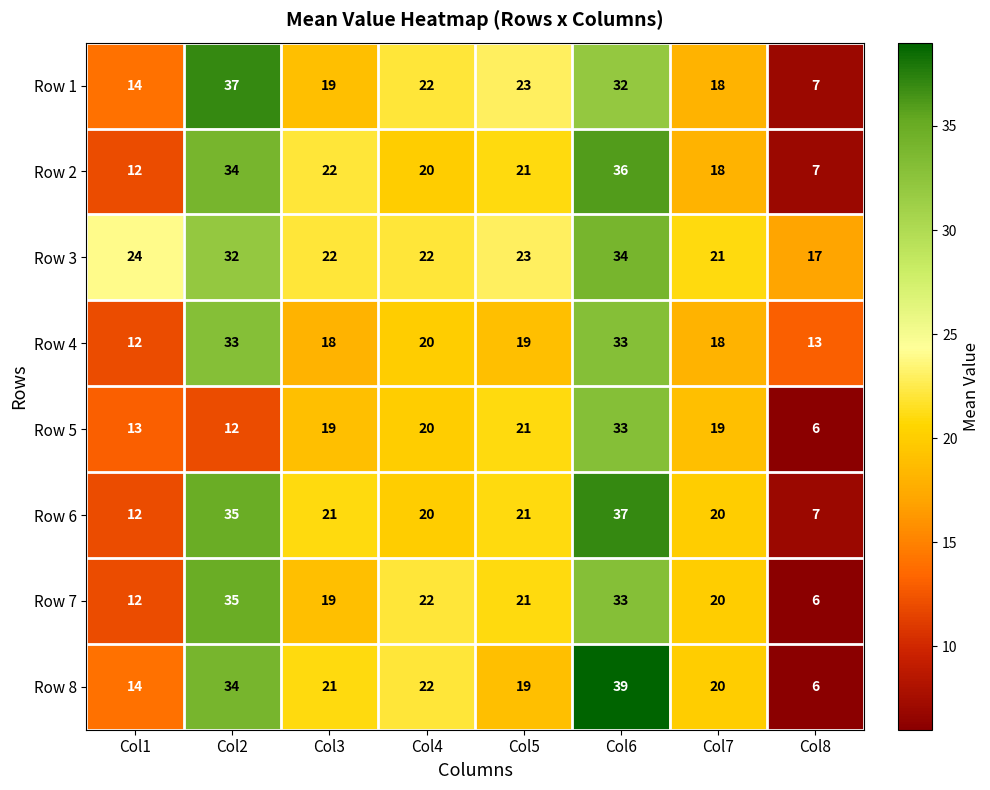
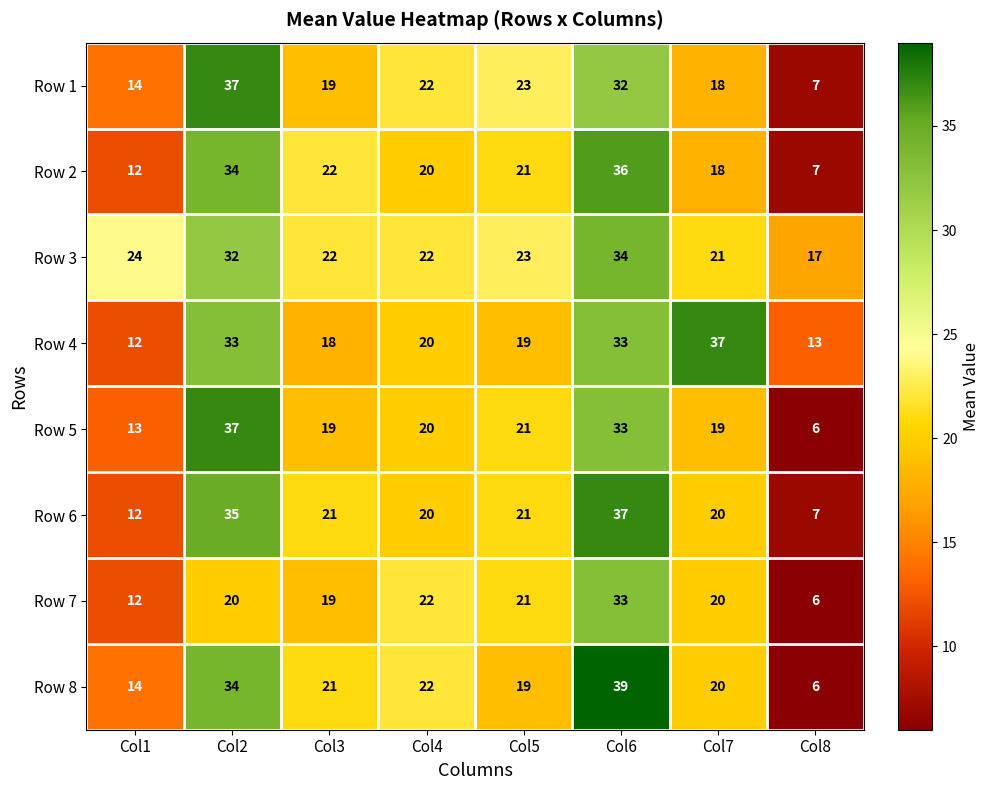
  {
    "Row 1": {
      "Col1": 14,
      "Col2": 37,
      "Col3": 19,
      "Col4": 22,
      "Col5": 23,
      "Col6": 32,
      "Col7": 18,
      "Col8": 7
    },
    "Row 2": {
      "Col1": 12,
      "Col2": 34,
      "Col3": 22,
      "Col4": 20,
      "Col5": 21,
      "Col6": 36,
      "Col7": 18,
      "Col8": 7
    },
    "Row 3": {
      "Col1": 24,
      "Col2": 32,
      "Col3": 22,
      "Col4": 22,
      "Col5": 23,
      "Col6": 34,
      "Col7": 21,
      "Col8": 17
    },
    "Row 4": {
      "Col1": 12,
      "Col2": 33,
      "Col3": 18,
      "Col4": 20,
      "Col5": 19,
      "Col6": 33,
-     "Col7": 18,
+     "Col7": 37,
      "Col8": 13
    },
    "Row 5": {
      "Col1": 13,
-     "Col2": 12,
+     "Col2": 37,
      "Col3": 19,
      "Col4": 20,
      "Col5": 21,
      "Col6": 33,
      "Col7": 19,
      "Col8": 6
    },
    "Row 6": {
      "Col1": 12,
      "Col2": 35,
      "Col3": 21,
      "Col4": 20,
      "Col5": 21,
      "Col6": 37,
      "Col7": 20,
      "Col8": 7
    },
    "Row 7": {
      "Col1": 12,
-     "Col2": 35,
+     "Col2": 20,
      "Col3": 19,
      "Col4": 22,
      "Col5": 21,
      "Col6": 33,
      "Col7": 20,
      "Col8": 6
    },
    "Row 8": {
      "Col1": 14,
      "Col2": 34,
      "Col3": 21,
      "Col4": 22,
      "Col5": 19,
      "Col6": 39,
      "Col7": 20,
      "Col8": 6
    }
  }
